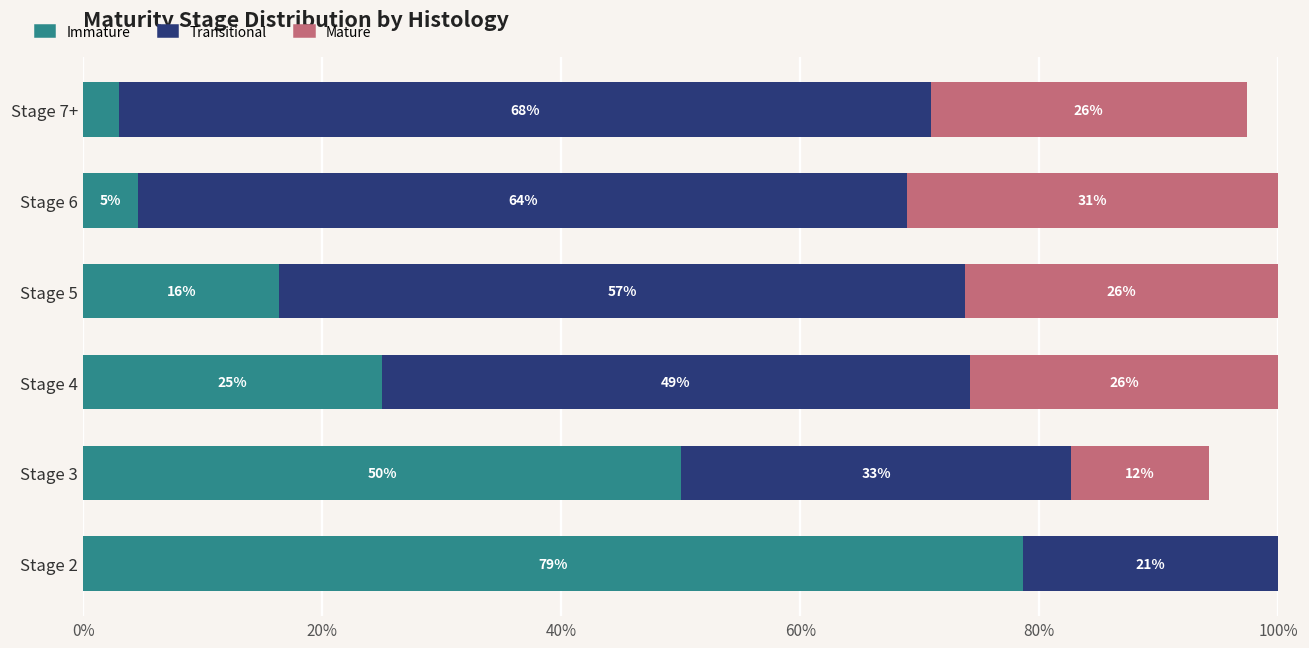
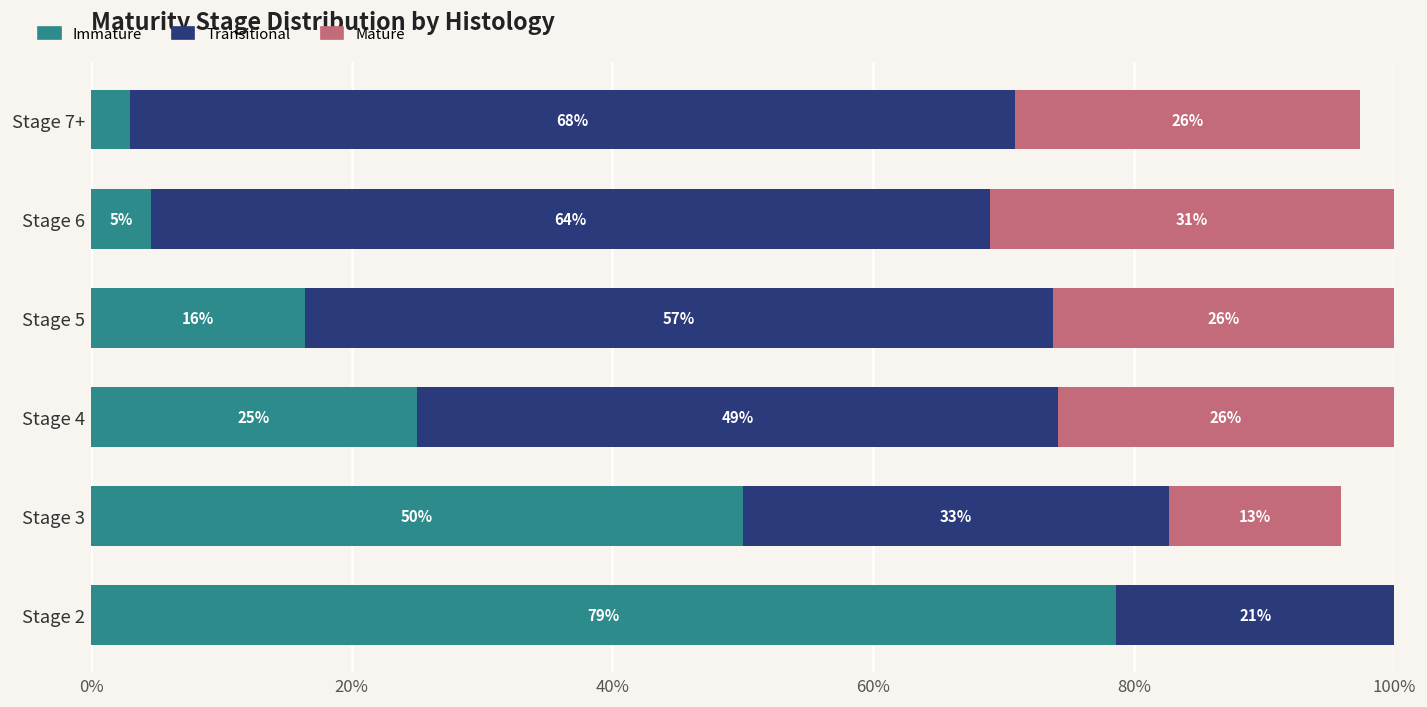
  {
    "Immature": {
      "Stage 6": "5%",
      "Stage 5": "16%",
      "Stage 4": "25%",
      "Stage 3": "50%",
      "Stage 2": "79%"
    },
    "Transitional": {
      "Stage 7+": "68%",
      "Stage 6": "64%",
      "Stage 5": "57%",
      "Stage 4": "49%",
      "Stage 3": "33%",
      "Stage 2": "21%"
    },
    "Mature": {
      "Stage 7+": "26%",
      "Stage 6": "31%",
      "Stage 5": "26%",
      "Stage 4": "26%",
-     "Stage 3": "12%"
+     "Stage 3": "13%"
    }
  }
